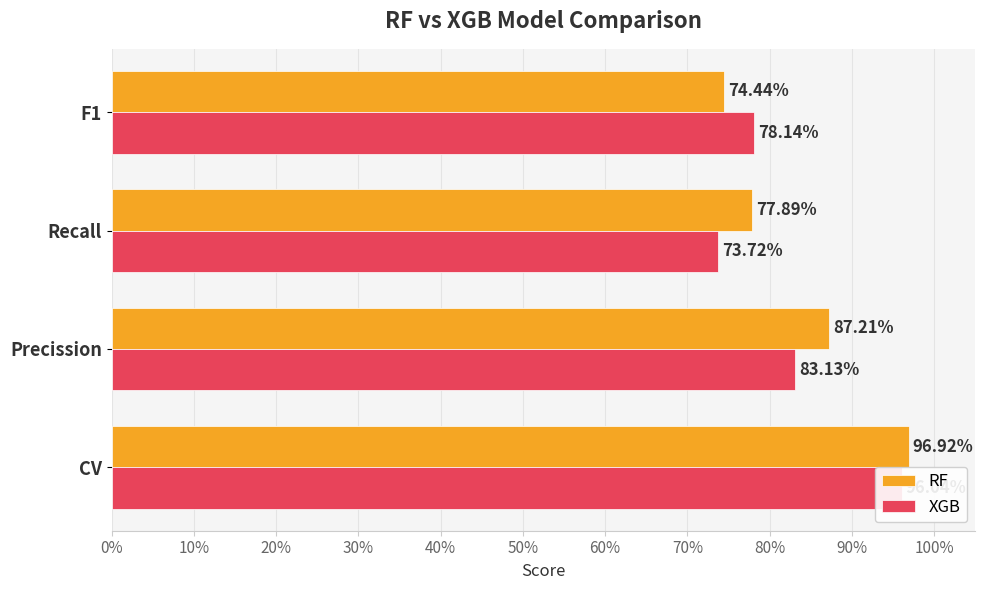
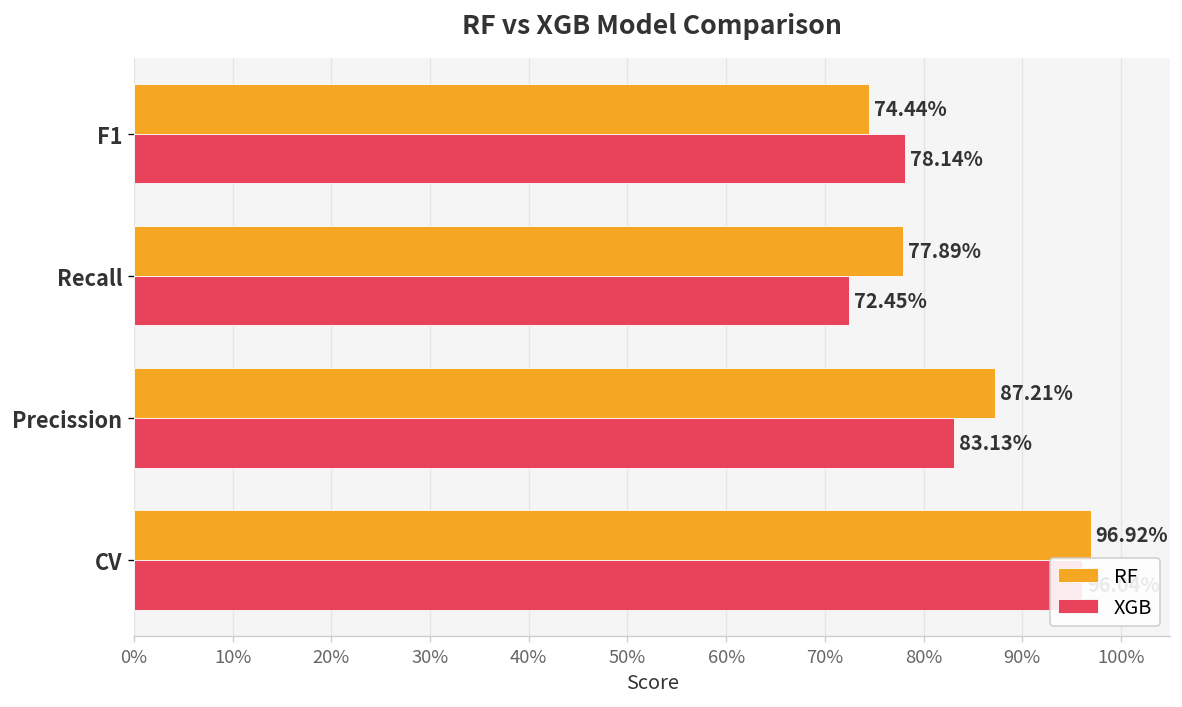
  {
    "RF": {
      "F1": "74.44%",
      "Recall": "77.89%",
      "Precission": "87.21%",
      "CV": "96.92%"
    },
    "XGB": {
      "F1": "78.14%",
-     "Recall": "73.72%",
+     "Recall": "72.45%",
      "Precission": "83.13%"
    }
  }
